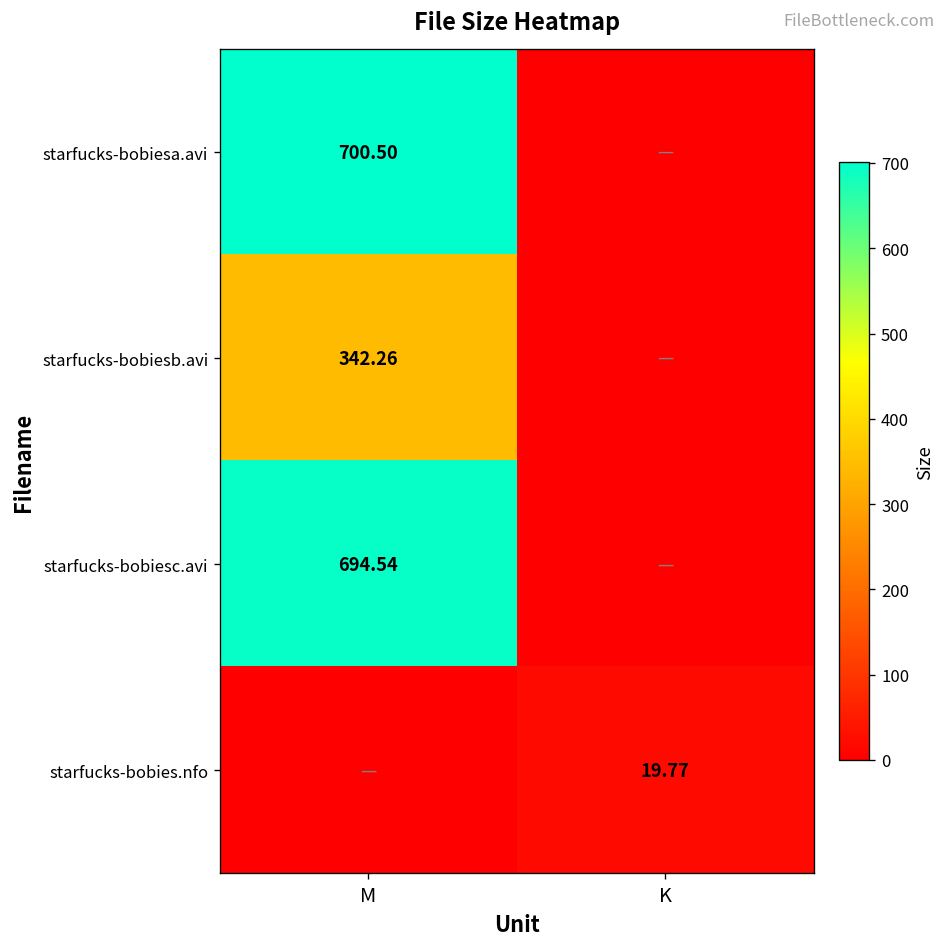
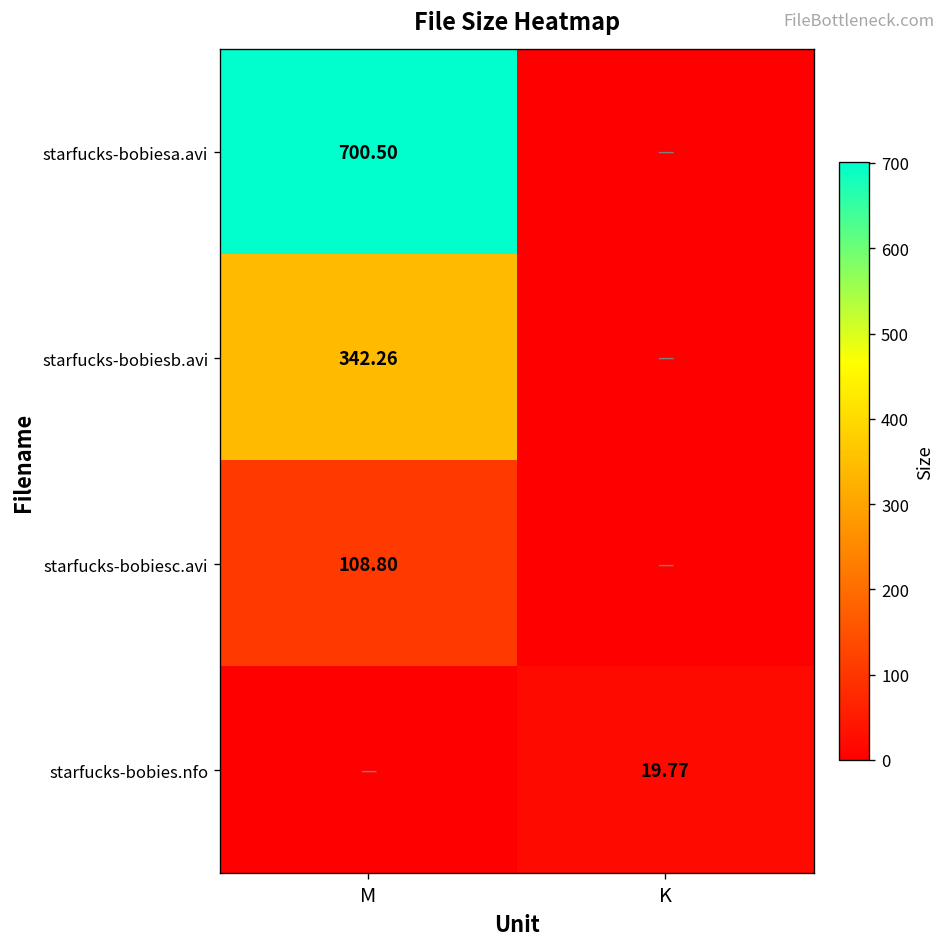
  {
    "starfucks-bobiesa.avi": {
      "M": 700.50
    },
    "starfucks-bobiesb.avi": {
      "M": 342.26
    },
    "starfucks-bobiesc.avi": {
-     "M": 694.54
+     "M": 108.80
    },
    "starfucks-bobies.nfo": {
      "K": 19.77
    }
  }
